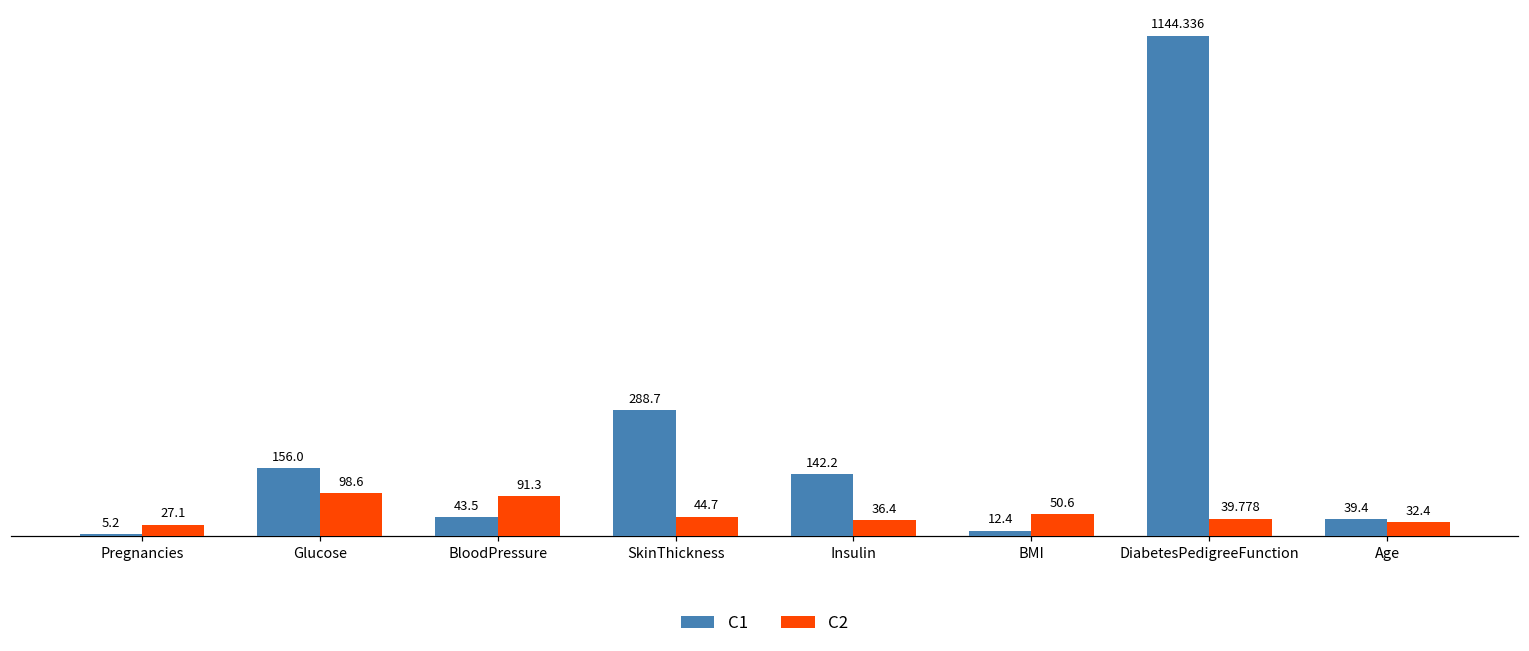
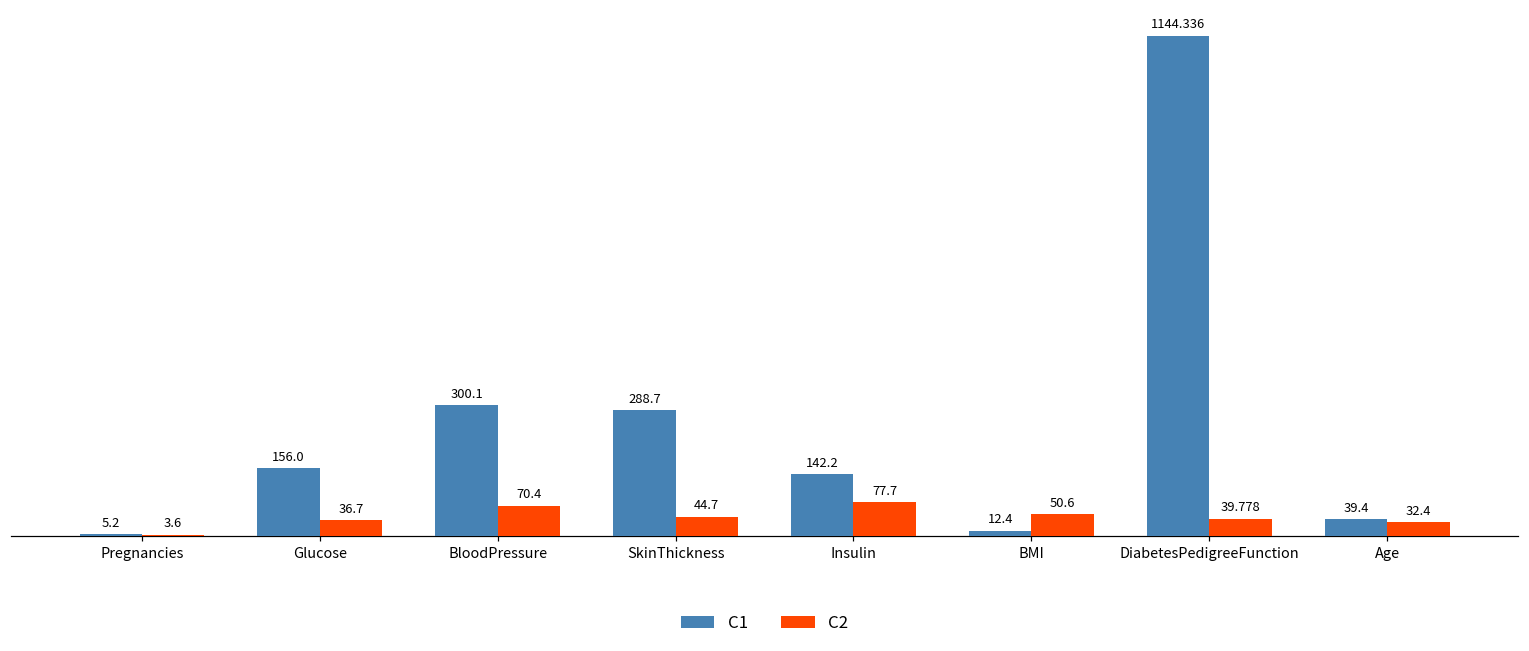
  {
    "C1": {
      "Pregnancies": 5.2,
      "Glucose": 156.0,
-     "BloodPressure": 43.5,
+     "BloodPressure": 300.1,
      "SkinThickness": 288.7,
      "Insulin": 142.2,
      "BMI": 12.4,
      "DiabetesPedigreeFunction": 1144.336,
      "Age": 39.4
    },
    "C2": {
-     "Pregnancies": 27.1,
-     "Glucose": 98.6,
-     "BloodPressure": 91.3,
+     "Pregnancies": 3.6,
+     "Glucose": 36.7,
+     "BloodPressure": 70.4,
      "SkinThickness": 44.7,
-     "Insulin": 36.4,
+     "Insulin": 77.7,
      "BMI": 50.6,
      "DiabetesPedigreeFunction": 39.778,
      "Age": 32.4
    }
  }
